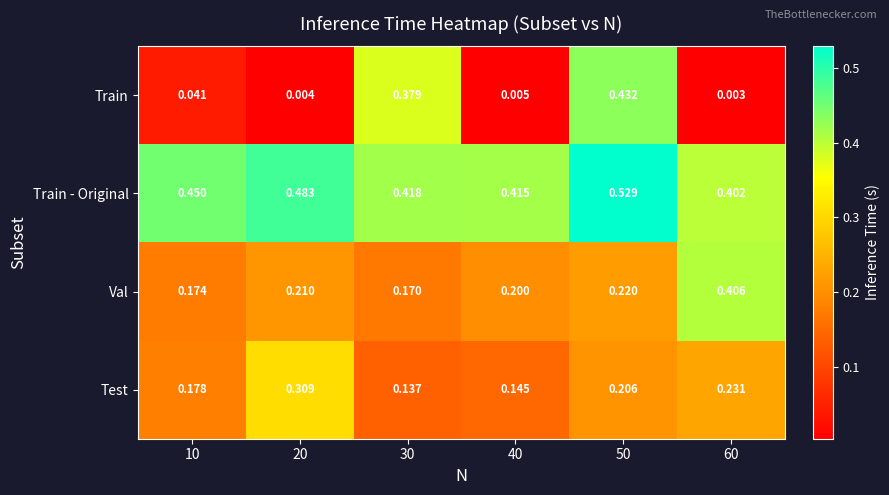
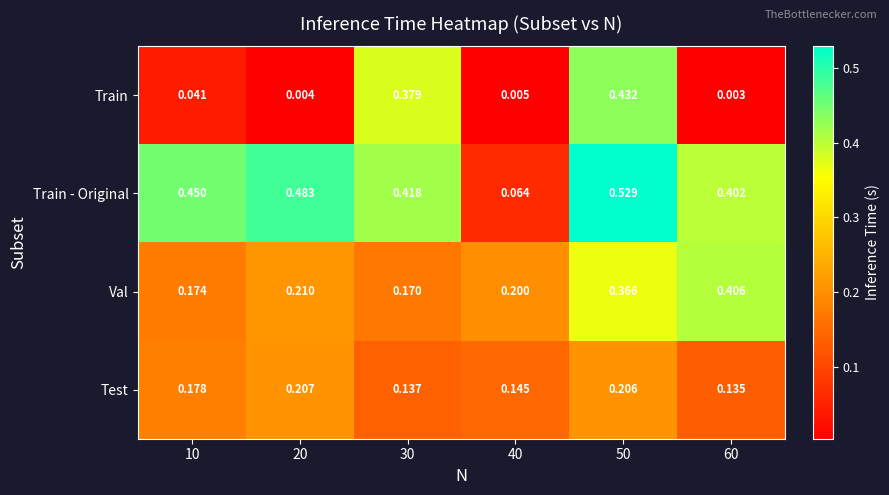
  {
    "Train": {
      "10": 0.041,
      "20": 0.004,
      "30": 0.379,
      "40": 0.005,
      "50": 0.432,
      "60": 0.003
    },
    "Train - Original": {
      "10": 0.450,
      "20": 0.483,
      "30": 0.418,
-     "40": 0.415,
+     "40": 0.064,
      "50": 0.529,
      "60": 0.402
    },
    "Val": {
      "10": 0.174,
      "20": 0.210,
      "30": 0.170,
      "40": 0.200,
-     "50": 0.220,
+     "50": 0.366,
      "60": 0.406
    },
    "Test": {
      "10": 0.178,
-     "20": 0.309,
+     "20": 0.207,
      "30": 0.137,
      "40": 0.145,
      "50": 0.206,
-     "60": 0.231
+     "60": 0.135
    }
  }
